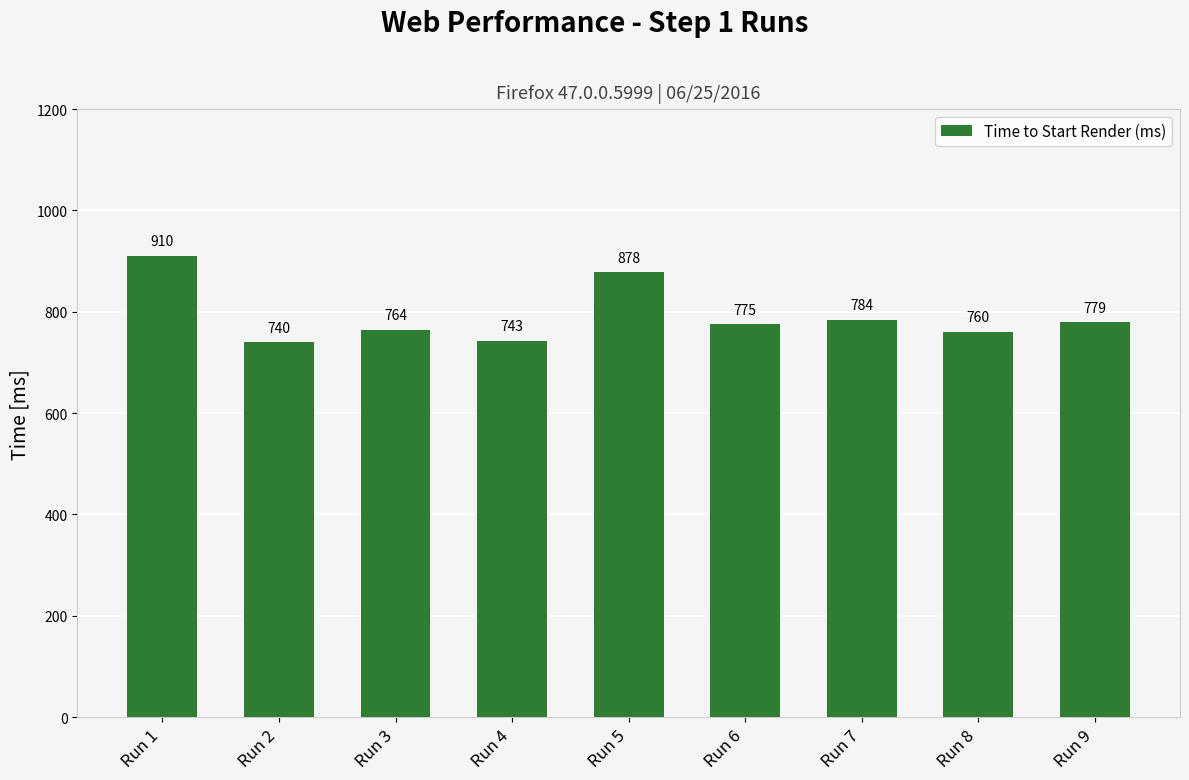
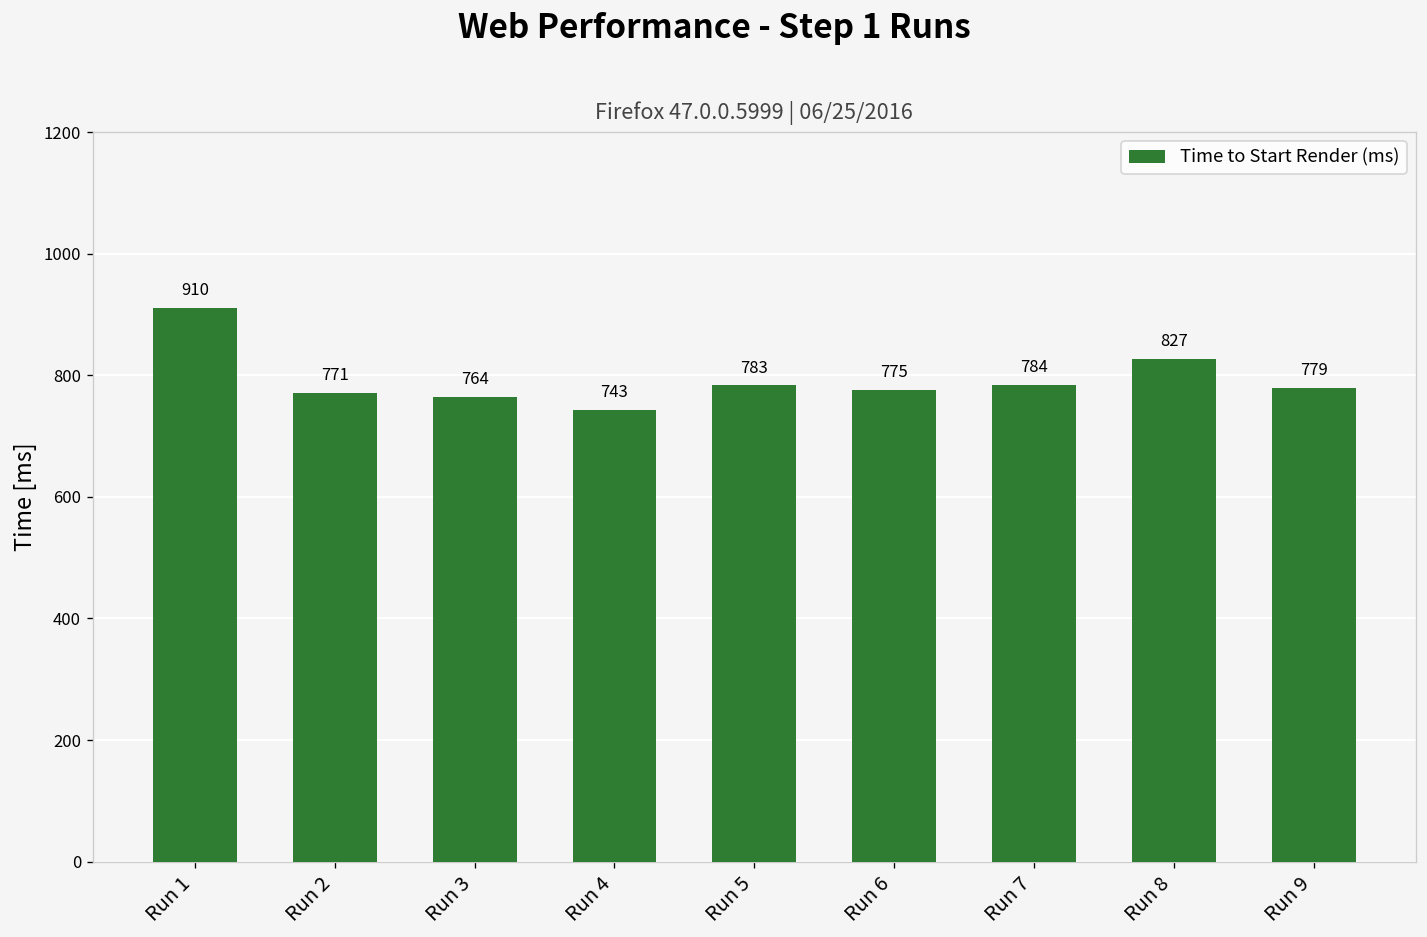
  {
    "Run 1": 910,
-   "Run 2": 740,
+   "Run 2": 771,
    "Run 3": 764,
    "Run 4": 743,
-   "Run 5": 878,
+   "Run 5": 783,
    "Run 6": 775,
    "Run 7": 784,
-   "Run 8": 760,
+   "Run 8": 827,
    "Run 9": 779
  }
